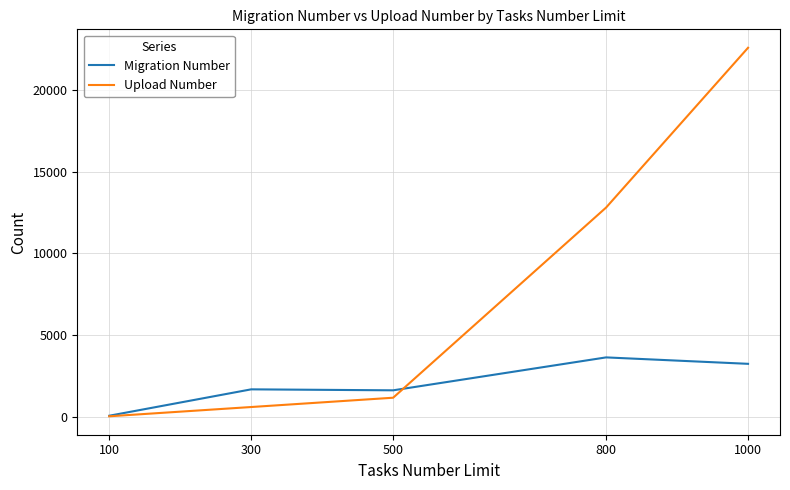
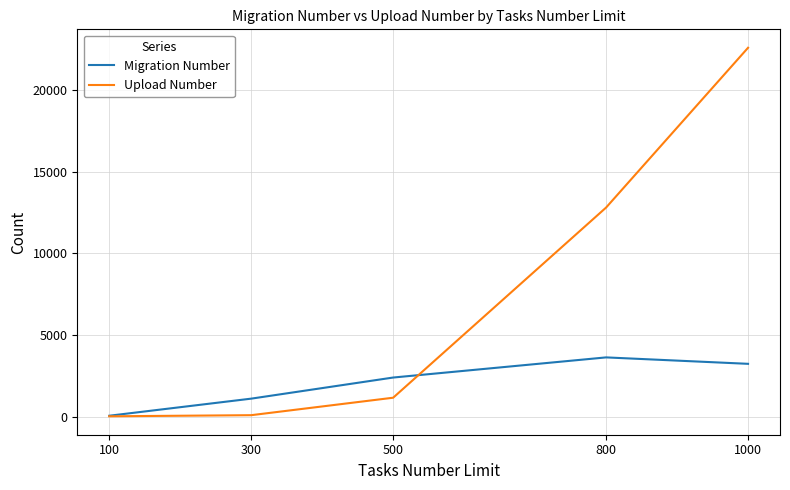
  {
    "Migration Number": {
-     "300": 1700,
-     "500": 1600,
+     "300": 1100,
+     "500": 2400,
      "800": 3600,
      "1000": 3200
    },
    "Upload Number": {
-     "300": 600,
+     "300": 100,
      "500": 1200,
      "800": 12800,
      "1000": 22600
    }
  }
